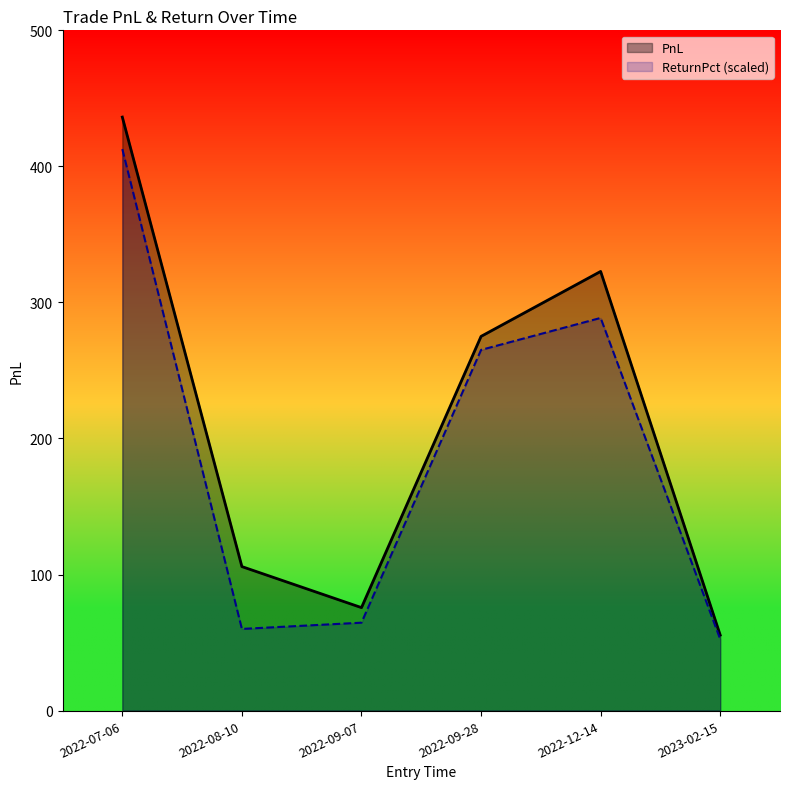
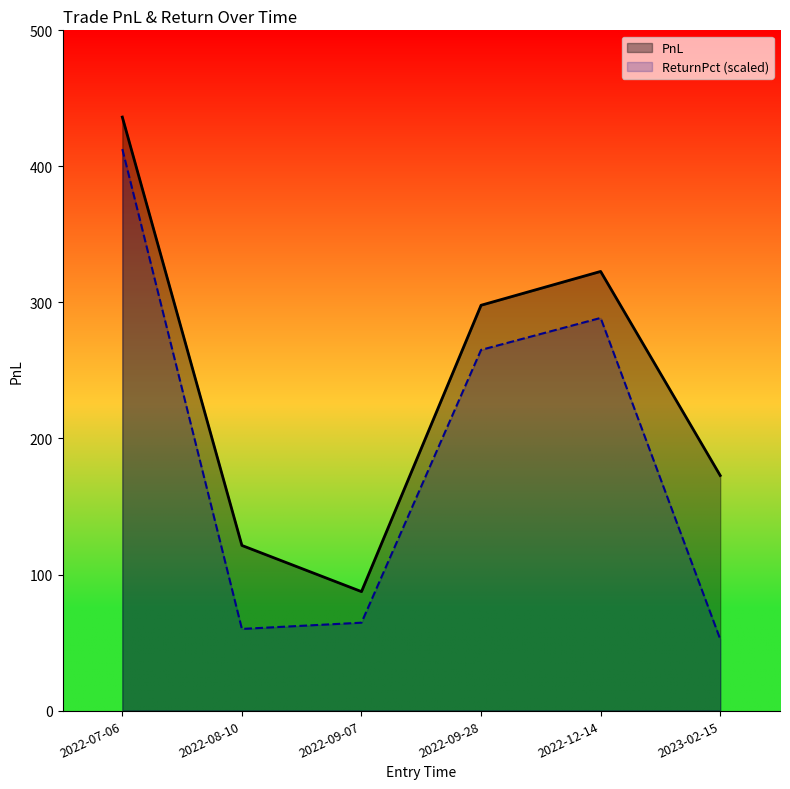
  {
    "PnL": {
      "2022-07-06": 436,
-     "2022-08-10": 106,
-     "2022-09-07": 76,
-     "2022-09-28": 275,
+     "2022-08-10": 121,
+     "2022-09-07": 87,
+     "2022-09-28": 298,
      "2022-12-14": 323,
-     "2023-02-15": 55
+     "2023-02-15": 173
    },
    "ReturnPct (scaled)": {
      "2022-07-06": 413,
      "2022-08-10": 60,
      "2022-09-07": 65,
      "2022-09-28": 265,
      "2022-12-14": 289,
      "2023-02-15": 52
    }
  }
